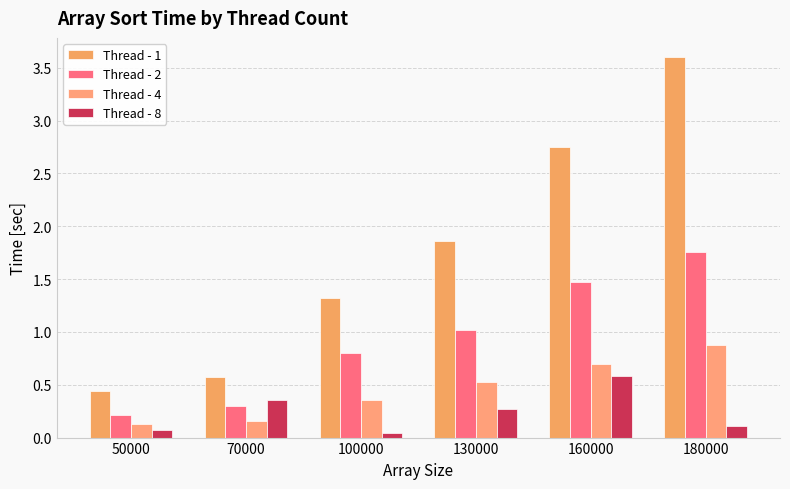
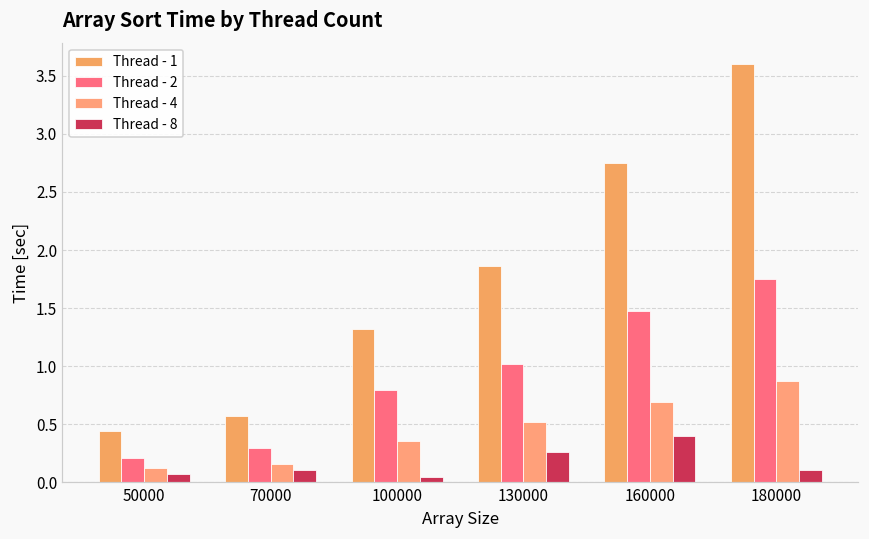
  {
    "Thread - 8": {
      "50000": 0.08,
-     "70000": 0.36,
+     "70000": 0.11,
      "100000": 0.05,
      "130000": 0.27,
-     "160000": 0.58,
+     "160000": 0.40,
      "180000": 0.11
    }
  }
